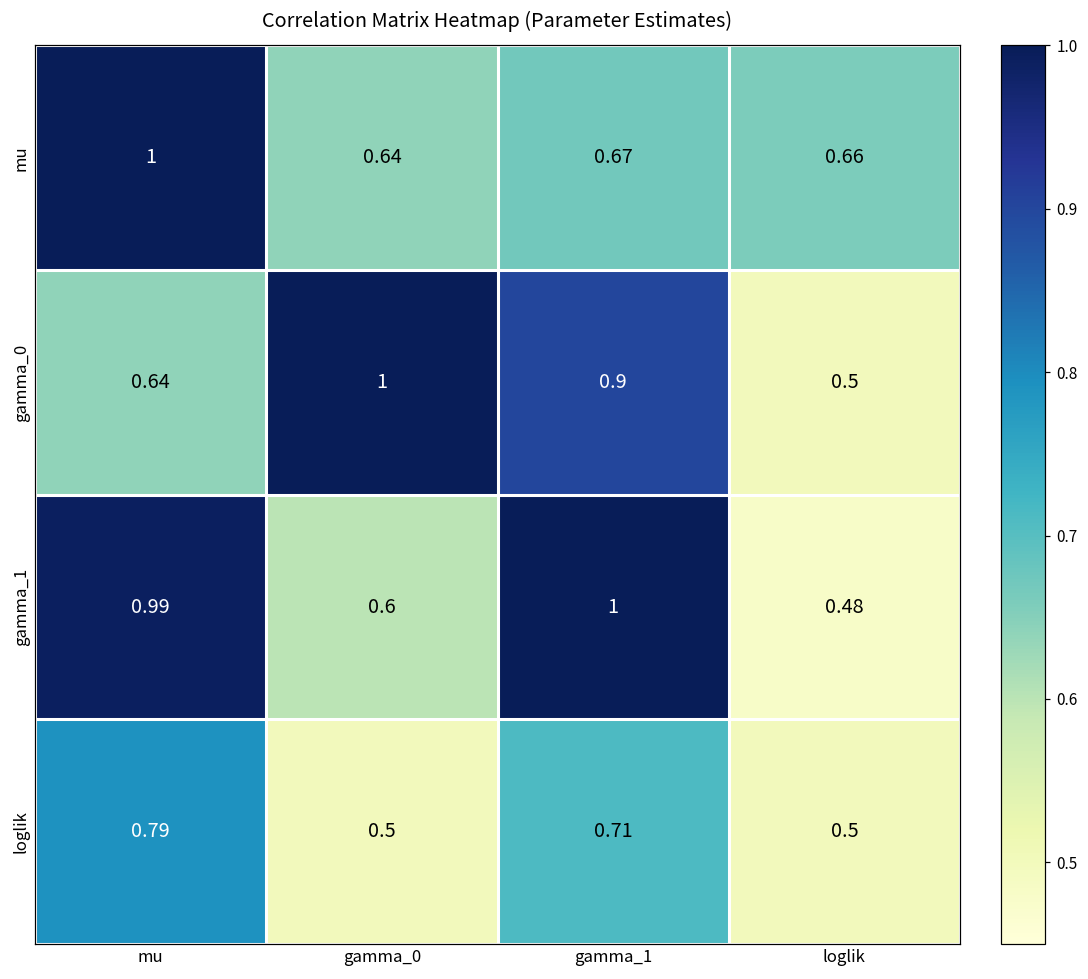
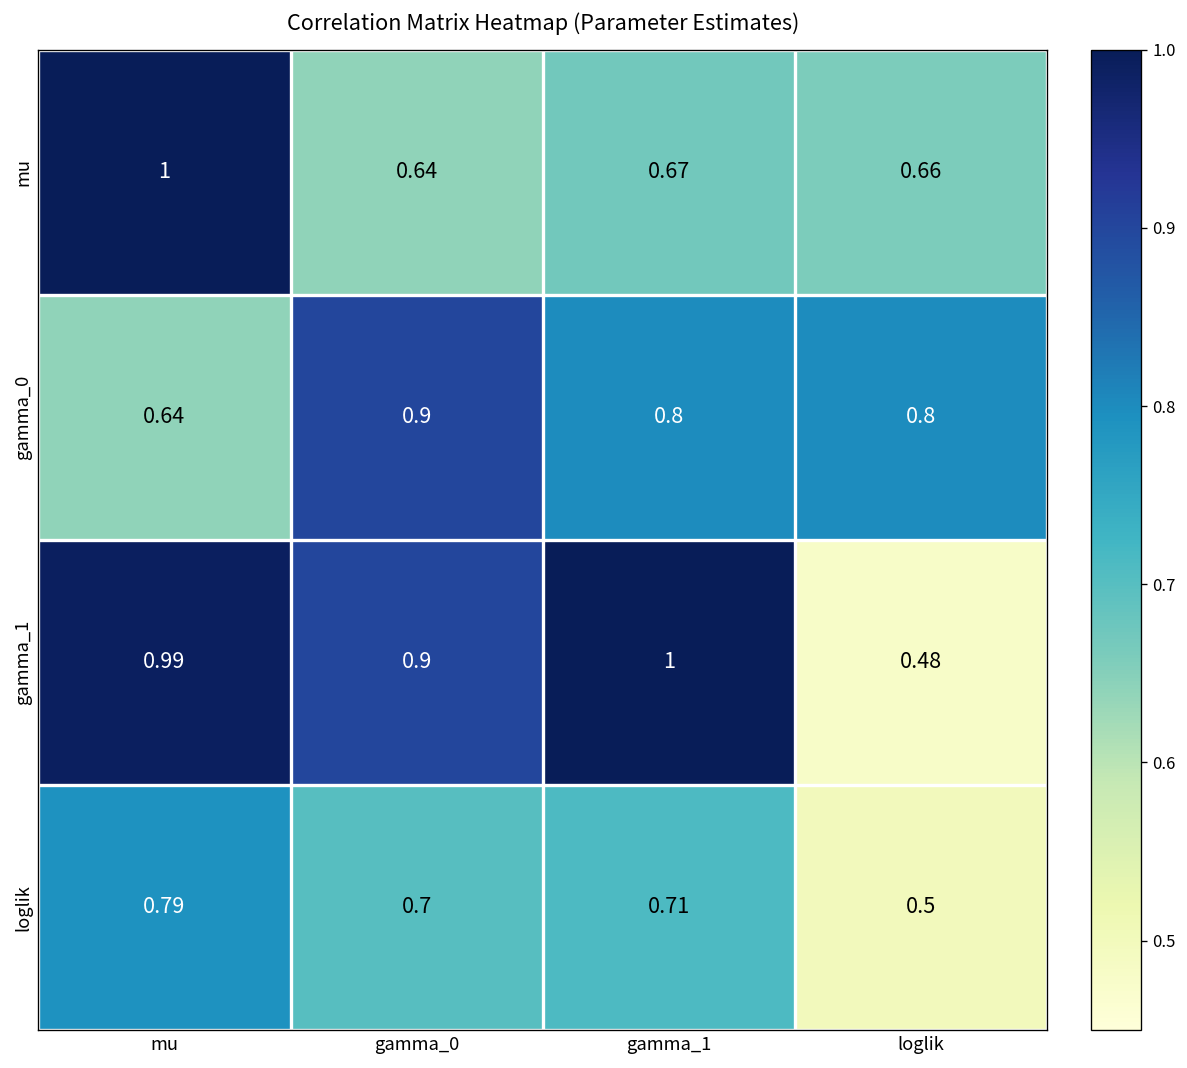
  {
    "mu": {
      "mu": 1,
      "gamma_0": 0.64,
      "gamma_1": 0.67,
      "loglik": 0.66
    },
    "gamma_0": {
      "mu": 0.64,
-     "gamma_0": 1,
-     "gamma_1": 0.9,
-     "loglik": 0.5
+     "gamma_0": 0.9,
+     "gamma_1": 0.8,
+     "loglik": 0.8
    },
    "gamma_1": {
      "mu": 0.99,
-     "gamma_0": 0.6,
+     "gamma_0": 0.9,
      "gamma_1": 1,
      "loglik": 0.48
    },
    "loglik": {
      "mu": 0.79,
-     "gamma_0": 0.5,
+     "gamma_0": 0.7,
      "gamma_1": 0.71,
      "loglik": 0.5
    }
  }
